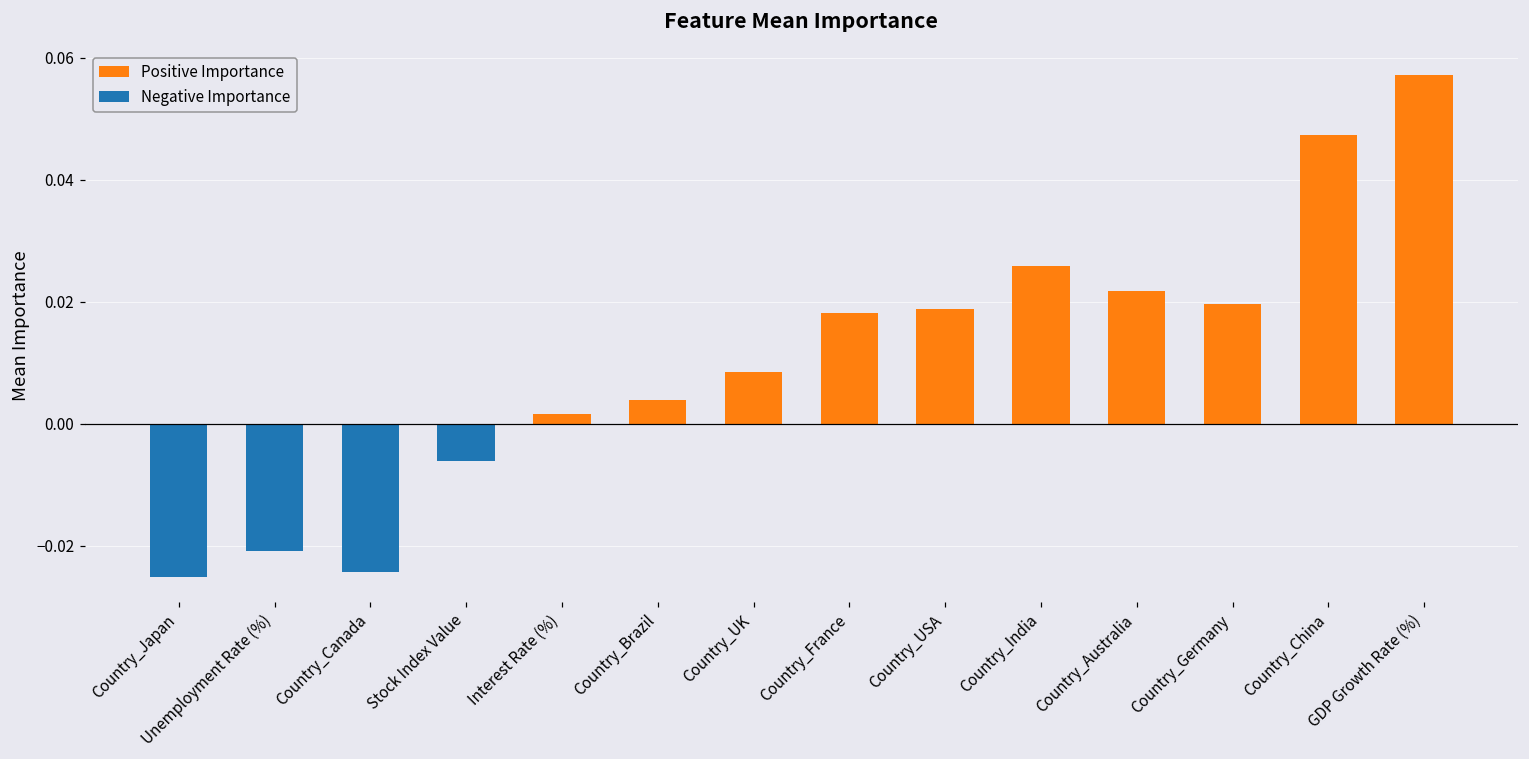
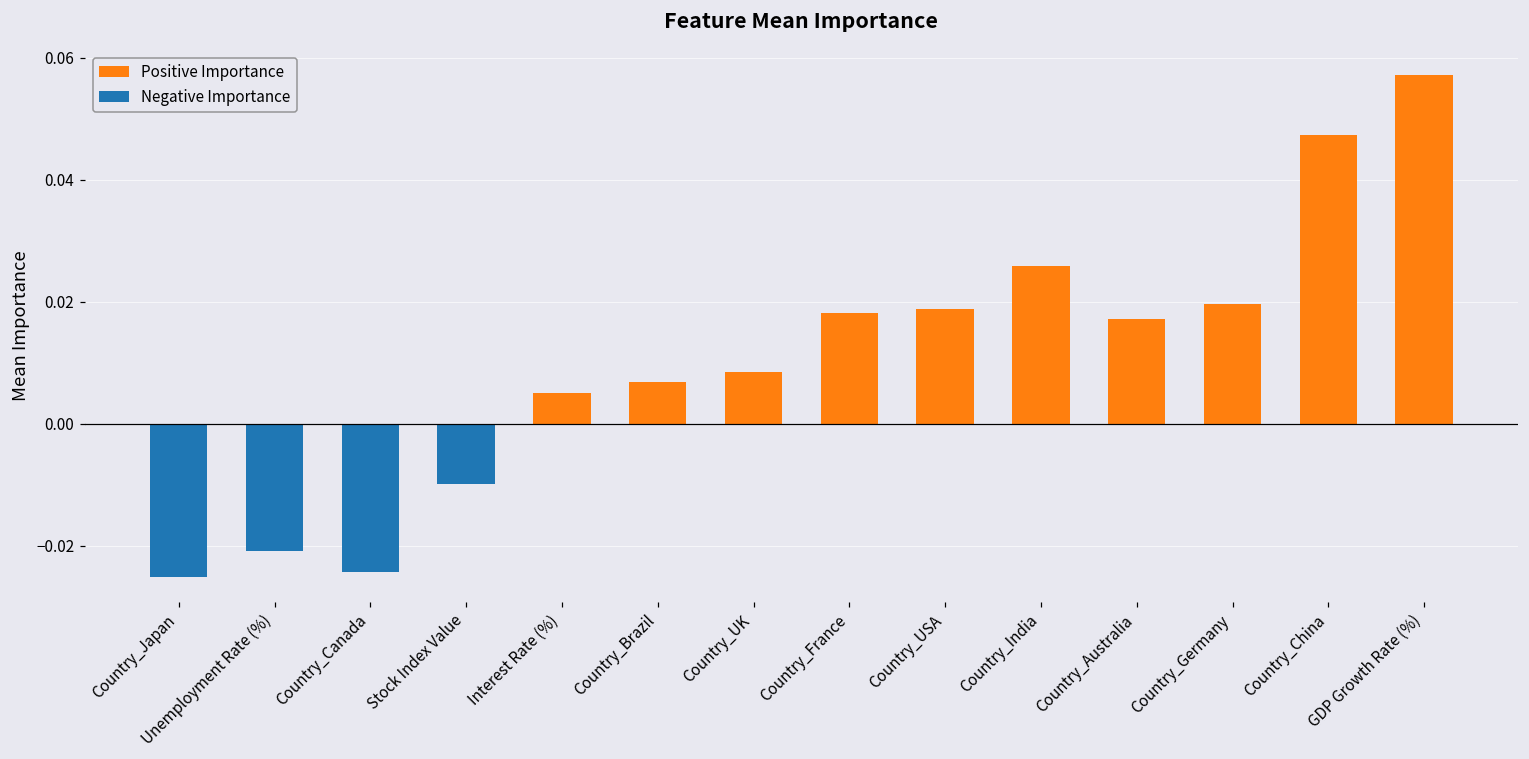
  {
    "Country_Japan": -0.025,
    "Unemployment Rate (%)": -0.021,
    "Country_Canada": -0.024,
-   "Stock Index Value": -0.006,
-   "Interest Rate (%)": 0.002,
-   "Country_Brazil": 0.004,
+   "Stock Index Value": -0.010,
+   "Interest Rate (%)": 0.005,
+   "Country_Brazil": 0.007,
    "Country_UK": 0.009,
    "Country_France": 0.018,
    "Country_USA": 0.019,
    "Country_India": 0.026,
-   "Country_Australia": 0.022,
+   "Country_Australia": 0.017,
    "Country_Germany": 0.020,
    "Country_China": 0.047,
    "GDP Growth Rate (%)": 0.057
  }
